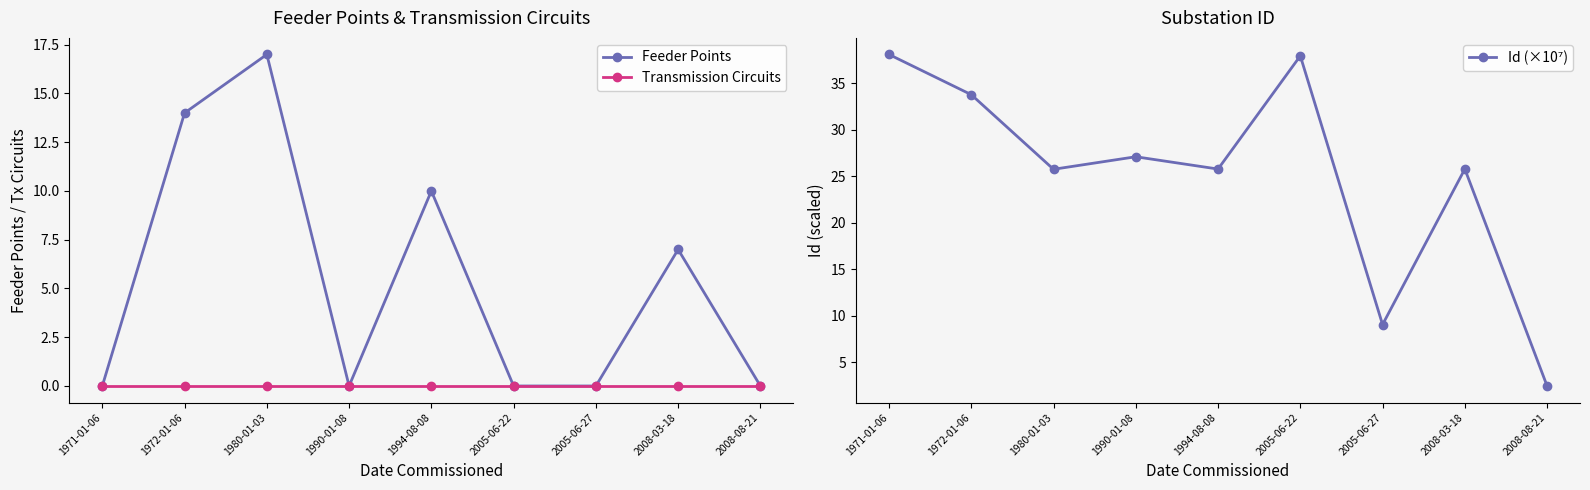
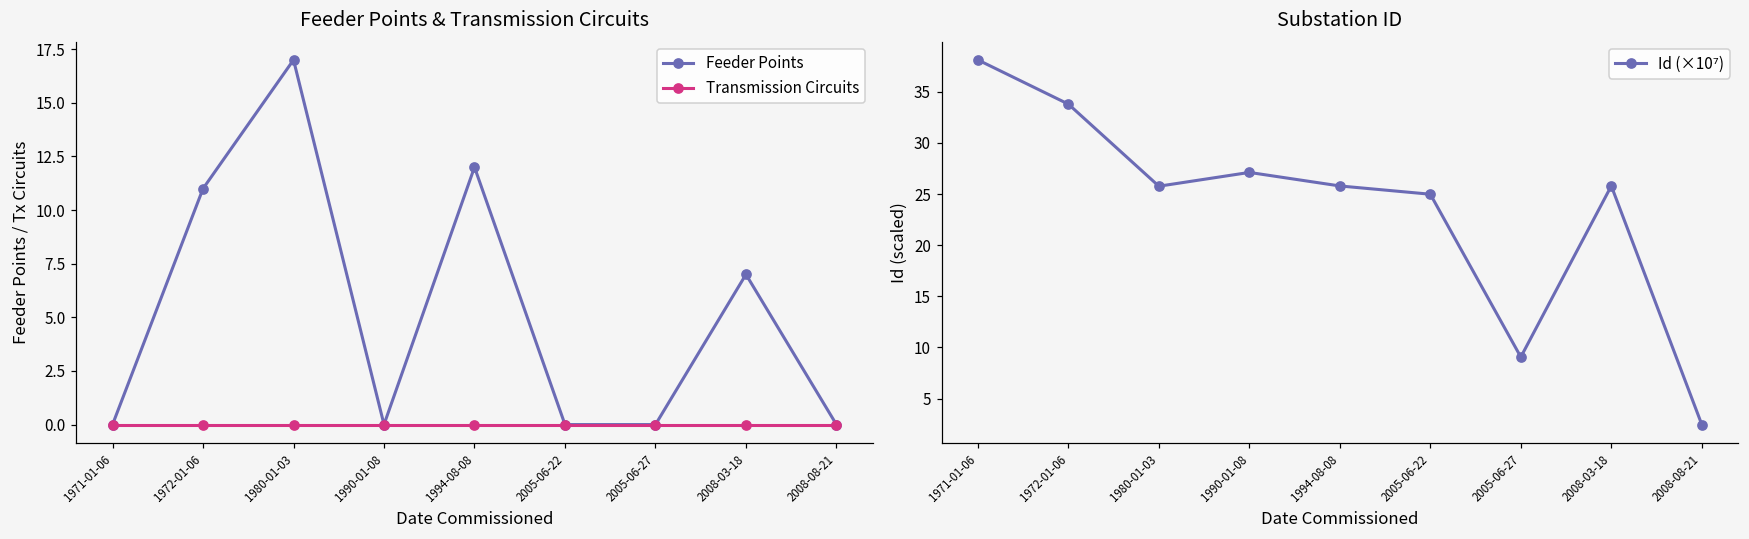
  {
    "Feeder Points & Transmission Circuits": {
      "Feeder Points": {
-       "1972-01-06": 14,
+       "1972-01-06": 11,
        "1980-01-03": 17,
-       "1994-08-08": 10,
+       "1994-08-08": 12,
        "2008-03-18": 7
      },
      "Transmission Circuits": {
        "1972-01-06": 0,
        "1980-01-03": 0,
        "1994-08-08": 0,
        "2008-03-18": 0
      }
    },
    "Substation ID": {
      "1971-01-06": 38,
      "1972-01-06": 34,
      "1980-01-03": 26,
      "1990-01-08": 27,
      "1994-08-08": 26,
-     "2005-06-22": 38,
+     "2005-06-22": 25,
      "2005-06-27": 9,
      "2008-03-18": 26,
      "2008-08-21": 2
    }
  }
